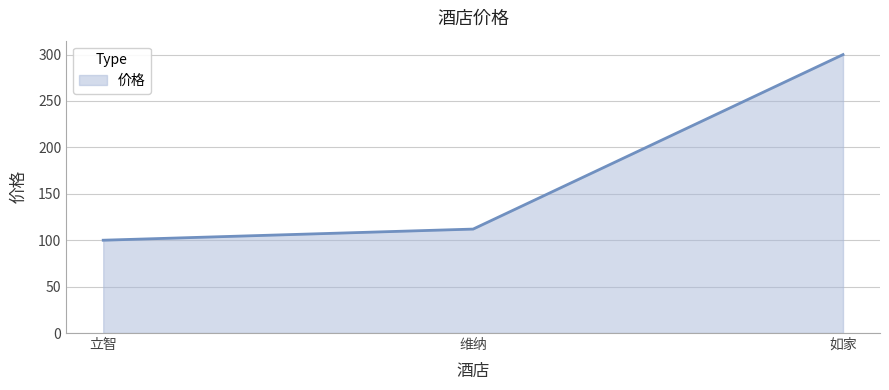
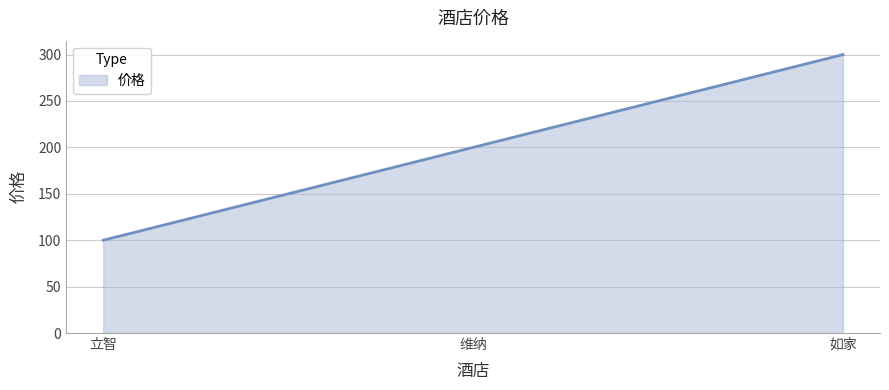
  {
    "立智": 100,
-   "维纳": 110,
+   "维纳": 200,
    "如家": 300
  }
